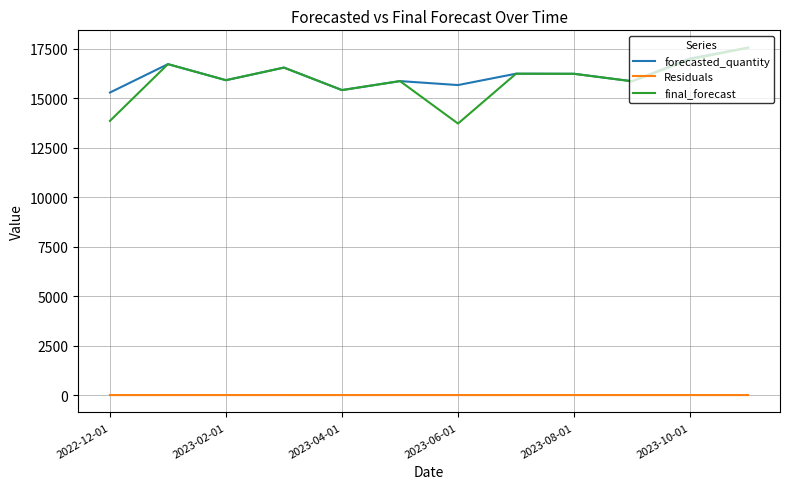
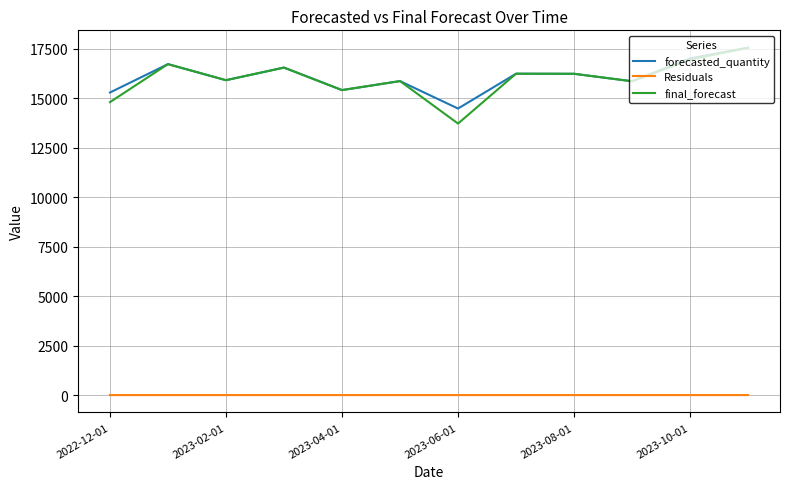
  {
    "forecasted_quantity": {
      "2022-12-01": 15300,
-     "2023-06-01": 15700
+     "2023-06-01": 14500
    },
    "Residuals": {
      "2022-12-01": 0,
      "2023-02-01": 0,
      "2023-04-01": 0,
      "2023-06-01": 0,
      "2023-08-01": 0,
      "2023-10-01": 0
    },
    "final_forecast": {
-     "2022-12-01": 13900,
+     "2022-12-01": 14800,
      "2023-06-01": 13700
    }
  }
